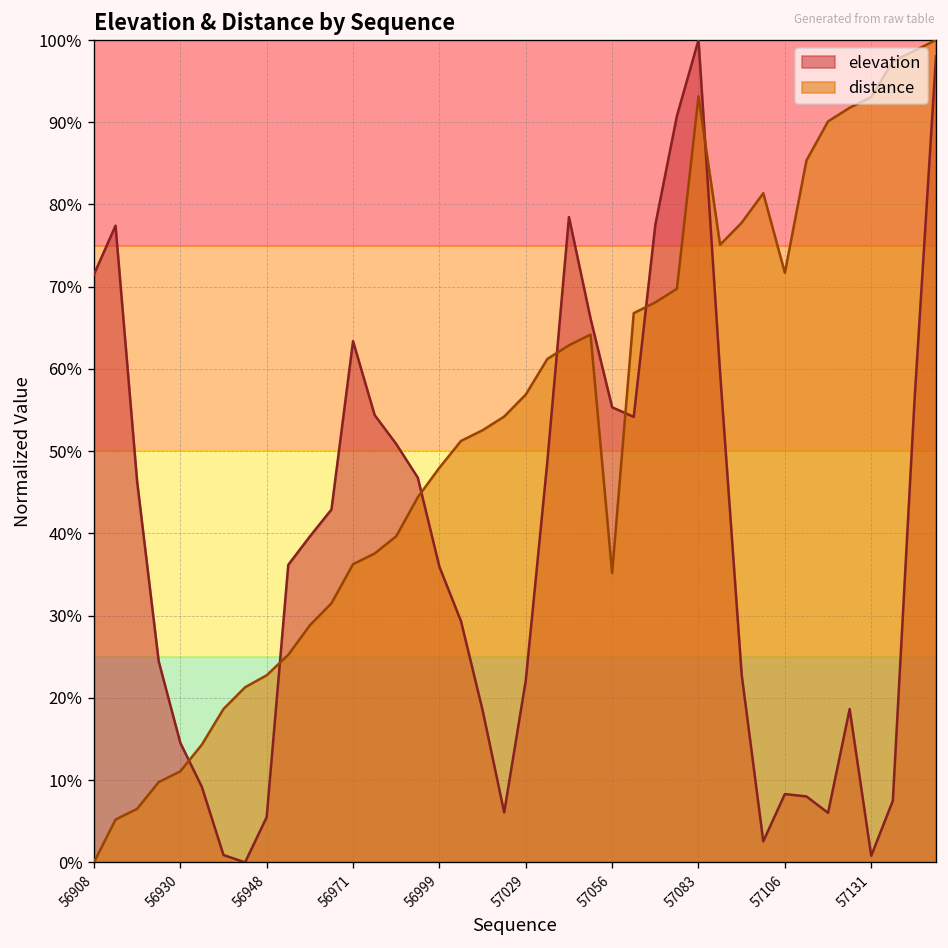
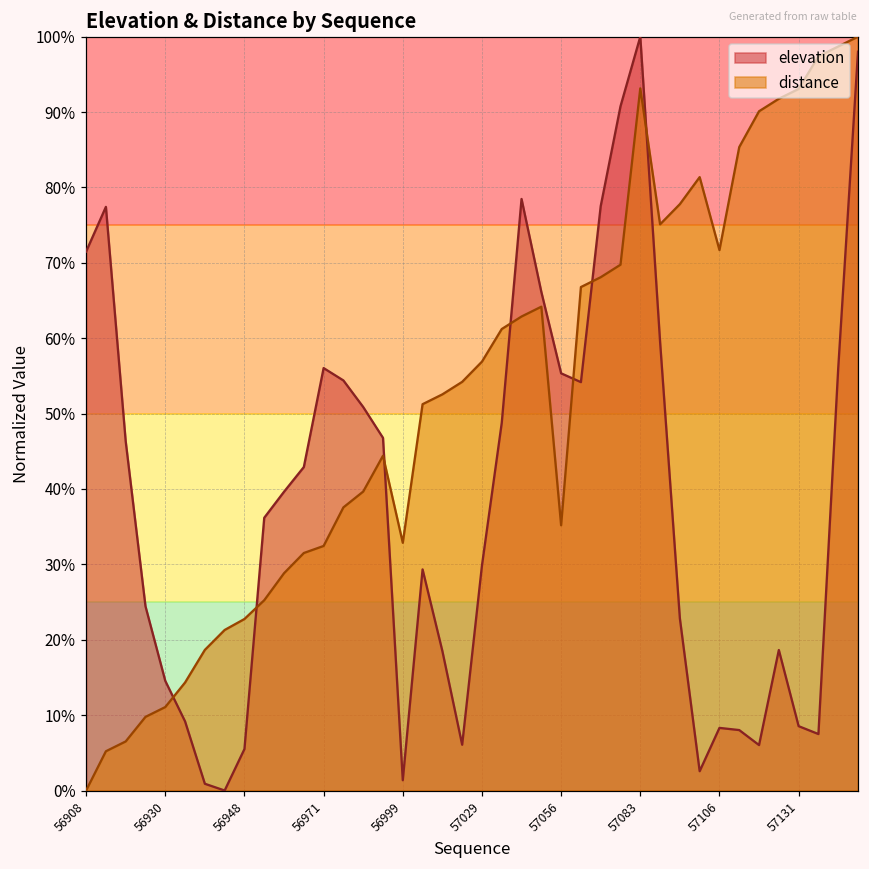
  {
    "elevation": {
      "56908": "71%",
      "56930": "15%",
      "56948": "5%",
-     "56971": "63%",
-     "56999": "36%",
-     "57029": "22%",
+     "56971": "56%",
+     "56999": "1%",
+     "57029": "30%",
      "57056": "55%",
      "57083": "100%",
      "57106": "8%",
-     "57131": "1%"
+     "57131": "9%"
    },
    "distance": {
      "56908": "0%",
      "56930": "11%",
      "56948": "23%",
-     "56971": "36%",
-     "56999": "48%",
+     "56971": "32%",
+     "56999": "33%",
      "57029": "57%",
      "57056": "35%",
      "57083": "93%",
      "57106": "72%"
    }
  }
